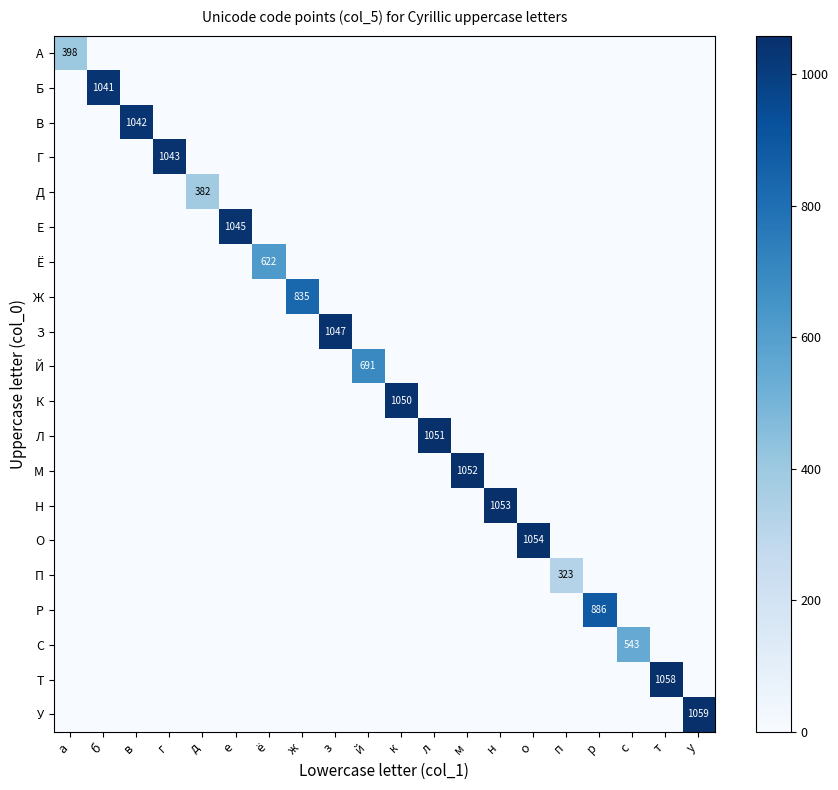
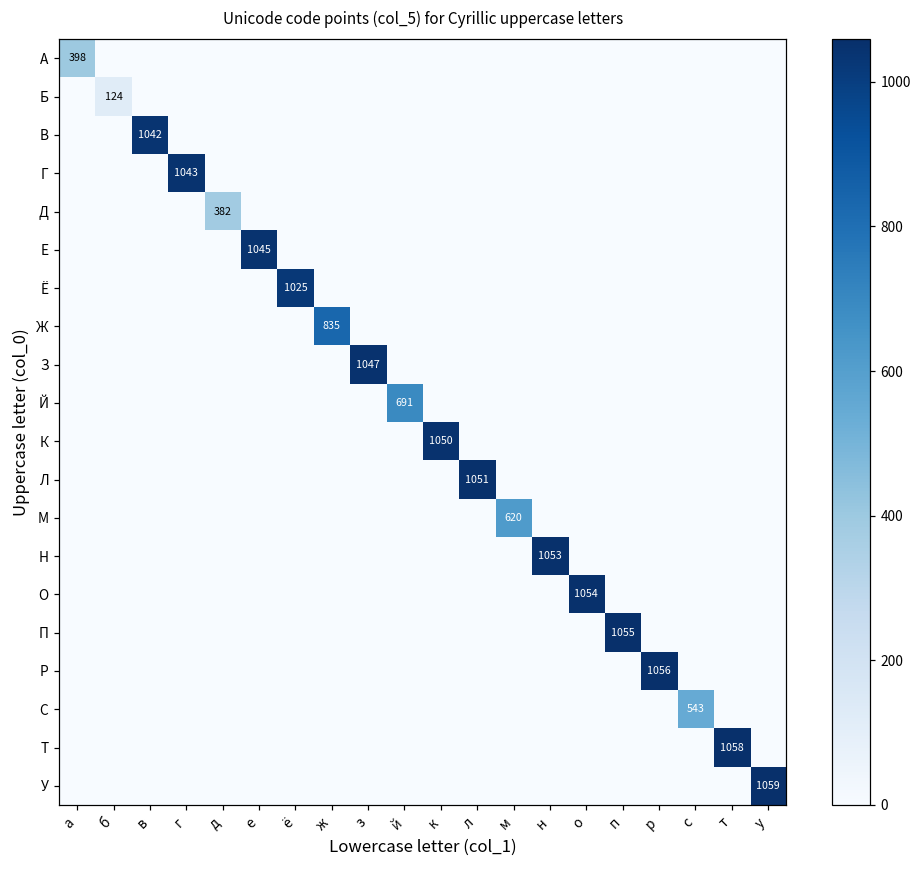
  {
    "А": {
      "а": 398
    },
    "Б": {
-     "б": 1041
+     "б": 124
    },
    "В": {
      "в": 1042
    },
    "Г": {
      "г": 1043
    },
    "Д": {
      "д": 382
    },
    "Е": {
      "е": 1045
    },
    "Ё": {
-     "ё": 622
+     "ё": 1025
    },
    "Ж": {
      "ж": 835
    },
    "З": {
      "з": 1047
    },
    "Й": {
      "й": 691
    },
    "К": {
      "к": 1050
    },
    "Л": {
      "л": 1051
    },
    "М": {
-     "м": 1052
+     "м": 620
    },
    "Н": {
      "н": 1053
    },
    "О": {
      "о": 1054
    },
    "П": {
-     "п": 323
+     "п": 1055
    },
    "Р": {
-     "р": 886
+     "р": 1056
    },
    "С": {
      "с": 543
    },
    "Т": {
      "т": 1058
    },
    "У": {
      "у": 1059
    }
  }
